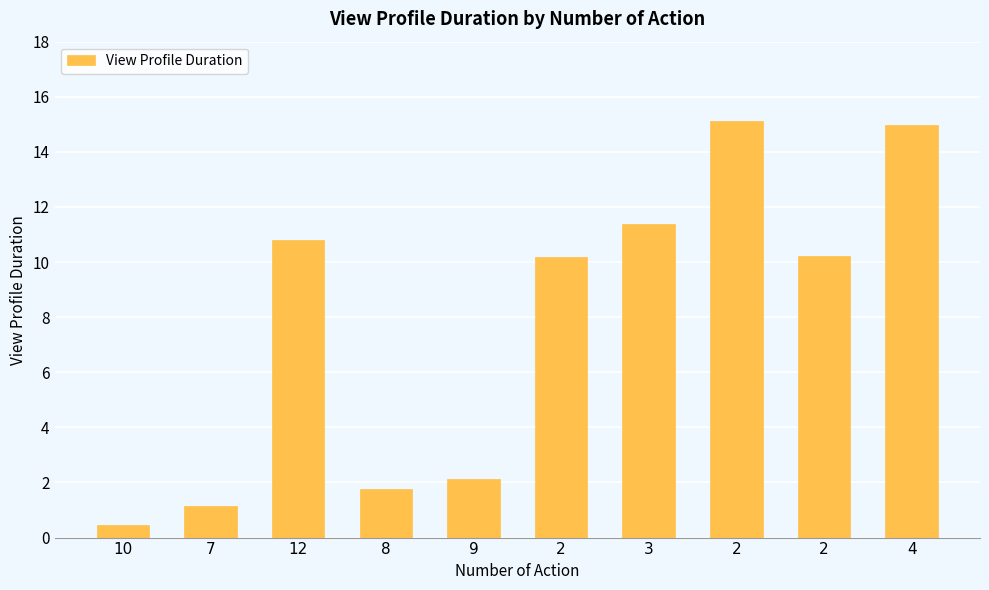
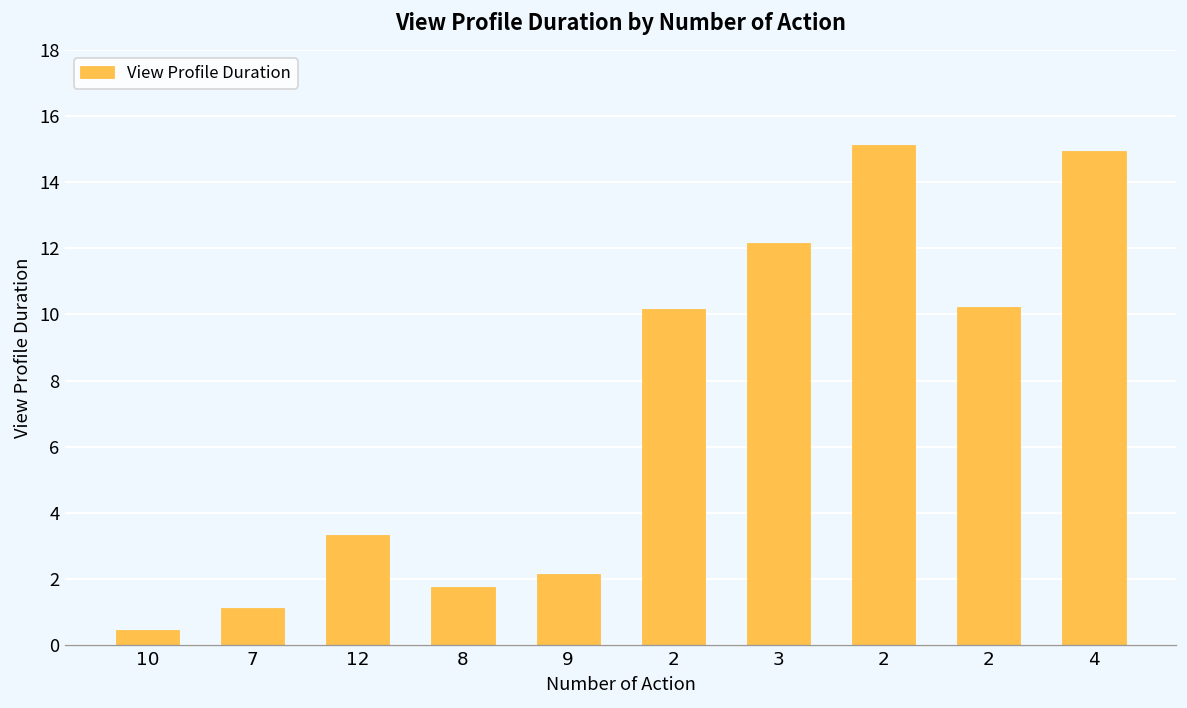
  {
    "10": 0.5,
    "7": 1.1,
-   "12": 10.8,
+   "12": 3.3,
    "8": 1.8,
    "9": 2.1,
-   "3": 11.4,
+   "3": 12.2,
    "4": 15.0
  }
